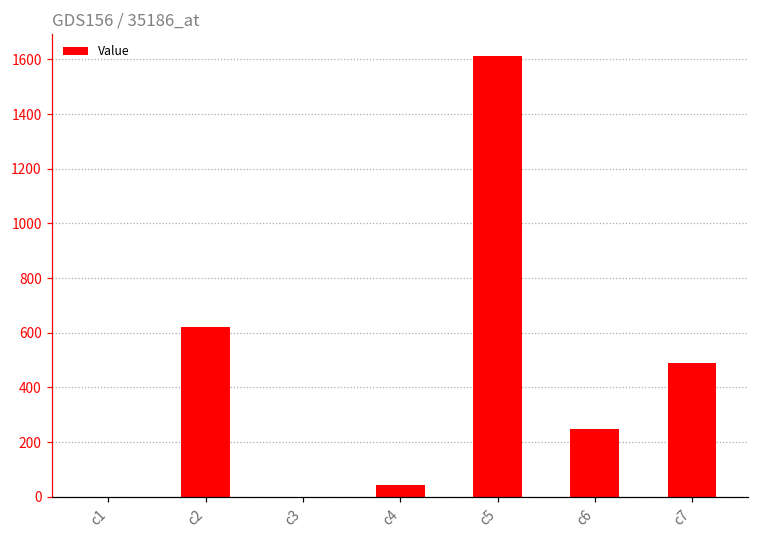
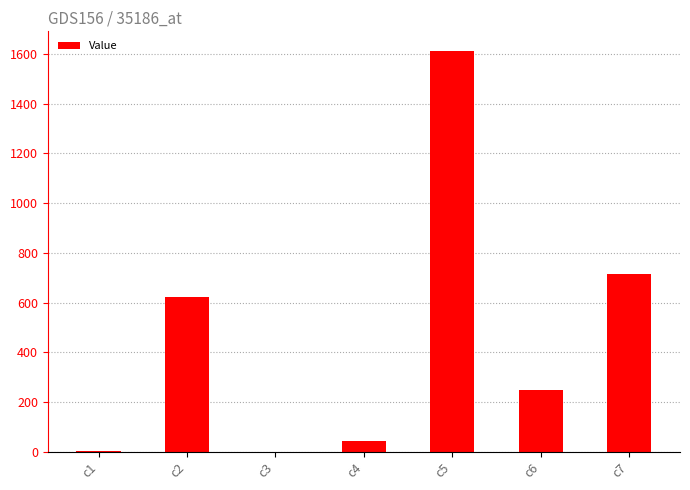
  {
    "c2": 620,
    "c4": 40,
    "c5": 1610,
    "c6": 250,
-   "c7": 490
+   "c7": 720
  }
